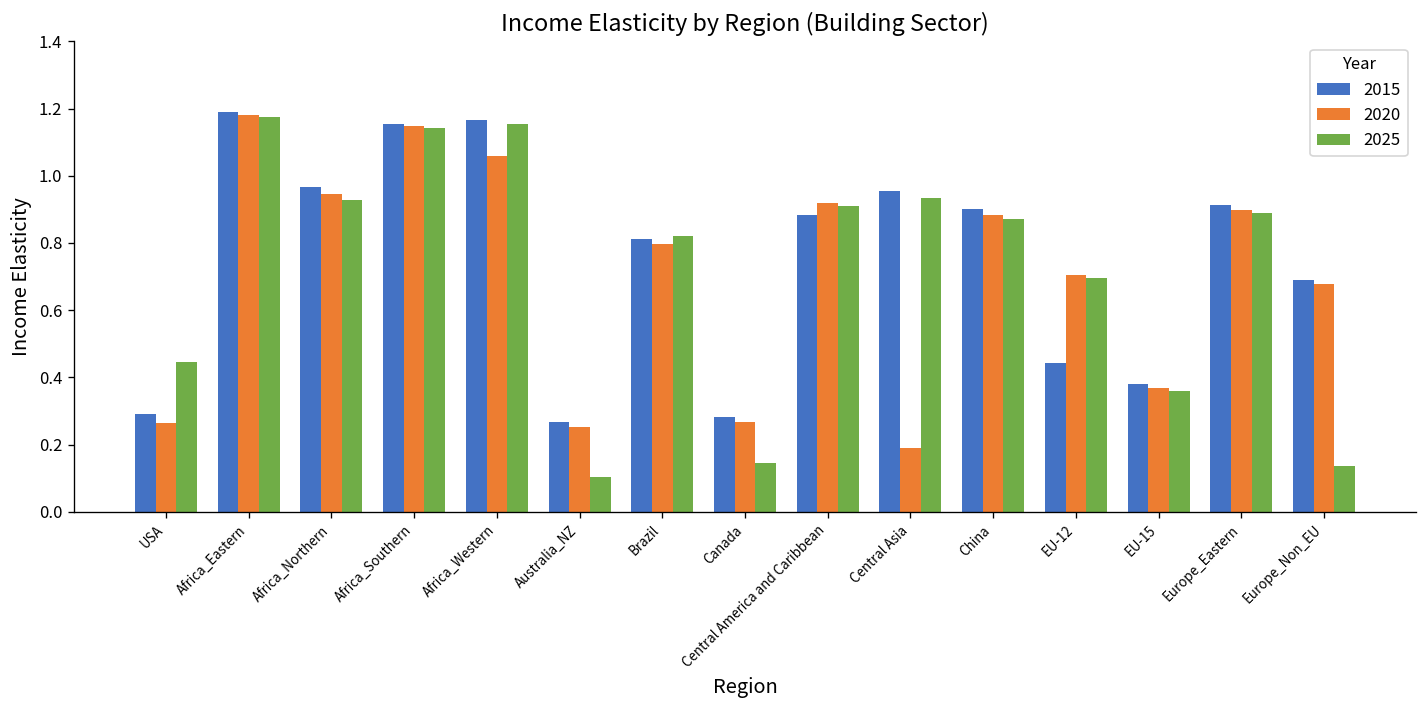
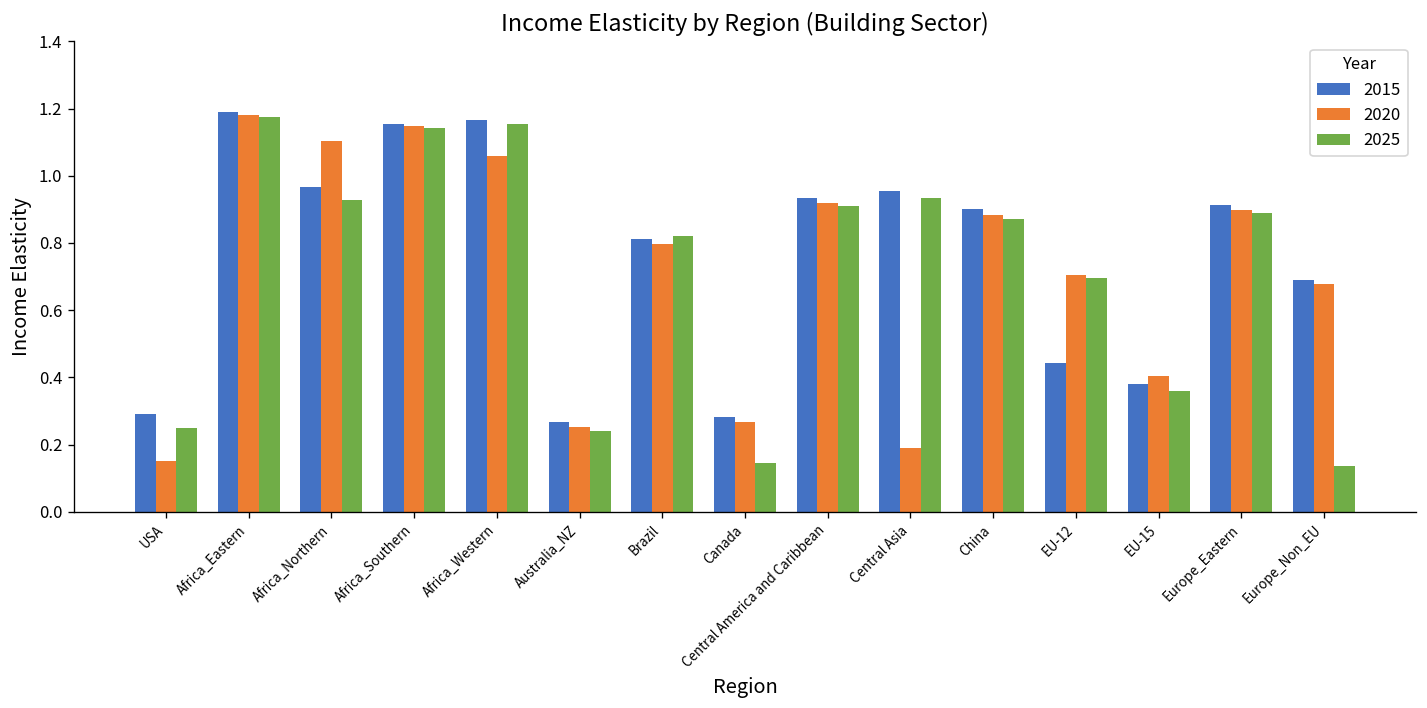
  {
    "2015": {
      "USA": 0.29,
      "Africa_Eastern": 1.19,
      "Africa_Northern": 0.97,
      "Africa_Southern": 1.15,
      "Africa_Western": 1.17,
      "Australia_NZ": 0.27,
      "Brazil": 0.81,
      "Canada": 0.28,
-     "Central America and Caribbean": 0.88,
+     "Central America and Caribbean": 0.93,
      "Central Asia": 0.96,
      "China": 0.90,
      "EU-12": 0.44,
      "EU-15": 0.38,
      "Europe_Eastern": 0.91,
      "Europe_Non_EU": 0.69
    },
    "2020": {
-     "USA": 0.27,
+     "USA": 0.15,
      "Africa_Eastern": 1.18,
-     "Africa_Northern": 0.95,
+     "Africa_Northern": 1.10,
      "Africa_Southern": 1.15,
      "Africa_Western": 1.06,
      "Australia_NZ": 0.25,
      "Brazil": 0.80,
      "Canada": 0.27,
      "Central America and Caribbean": 0.92,
      "Central Asia": 0.19,
      "China": 0.88,
      "EU-12": 0.71,
-     "EU-15": 0.37,
+     "EU-15": 0.41,
      "Europe_Eastern": 0.90,
      "Europe_Non_EU": 0.68
    },
    "2025": {
-     "USA": 0.45,
+     "USA": 0.25,
      "Africa_Eastern": 1.17,
      "Africa_Northern": 0.93,
      "Africa_Southern": 1.14,
      "Africa_Western": 1.15,
-     "Australia_NZ": 0.10,
+     "Australia_NZ": 0.24,
      "Brazil": 0.82,
      "Canada": 0.14,
      "Central America and Caribbean": 0.91,
      "Central Asia": 0.93,
      "China": 0.87,
      "EU-12": 0.70,
      "EU-15": 0.36,
      "Europe_Eastern": 0.89,
      "Europe_Non_EU": 0.14
    }
  }
